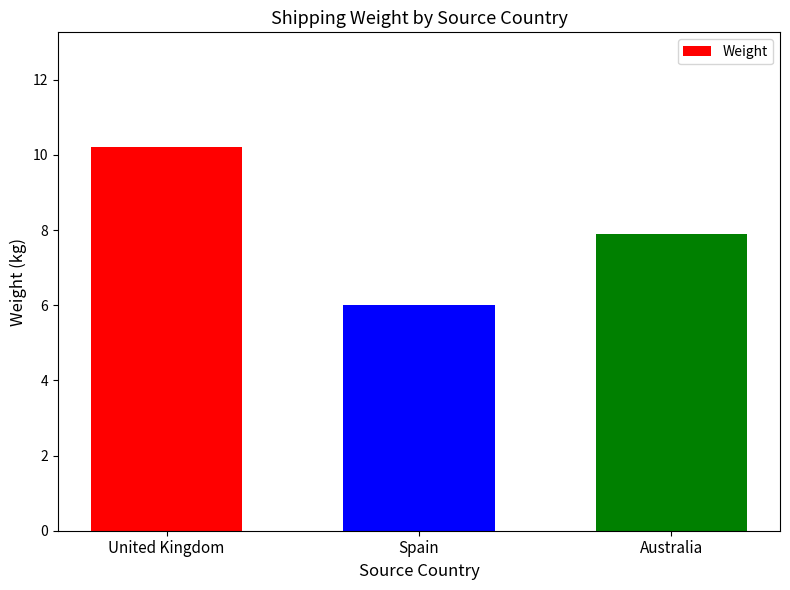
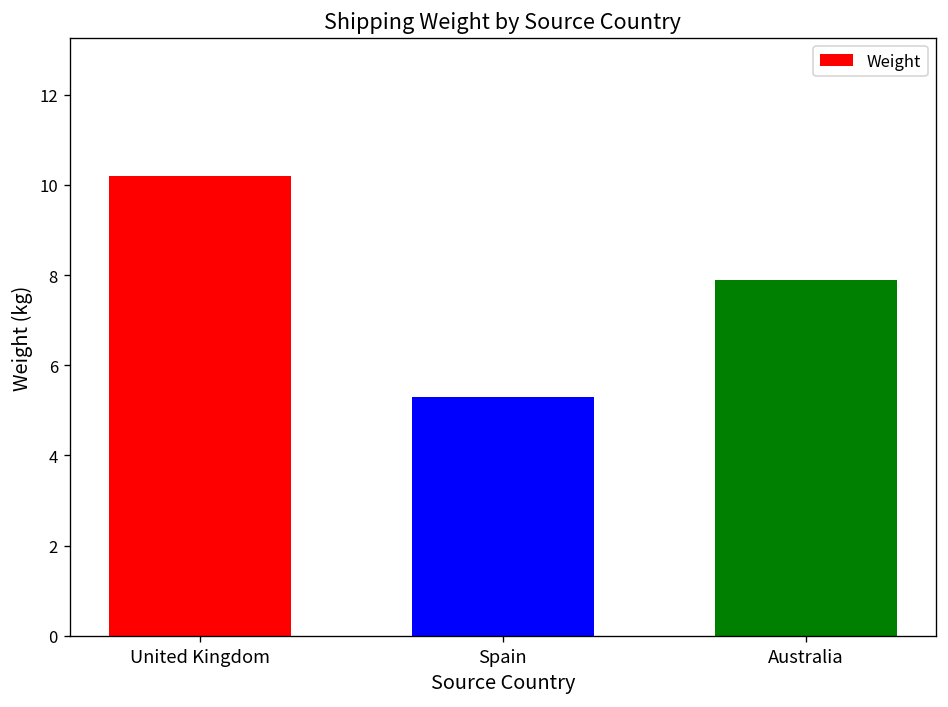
  {
    "United Kingdom": 10.2,
-   "Spain": 6.0,
+   "Spain": 5.3,
    "Australia": 7.9
  }
